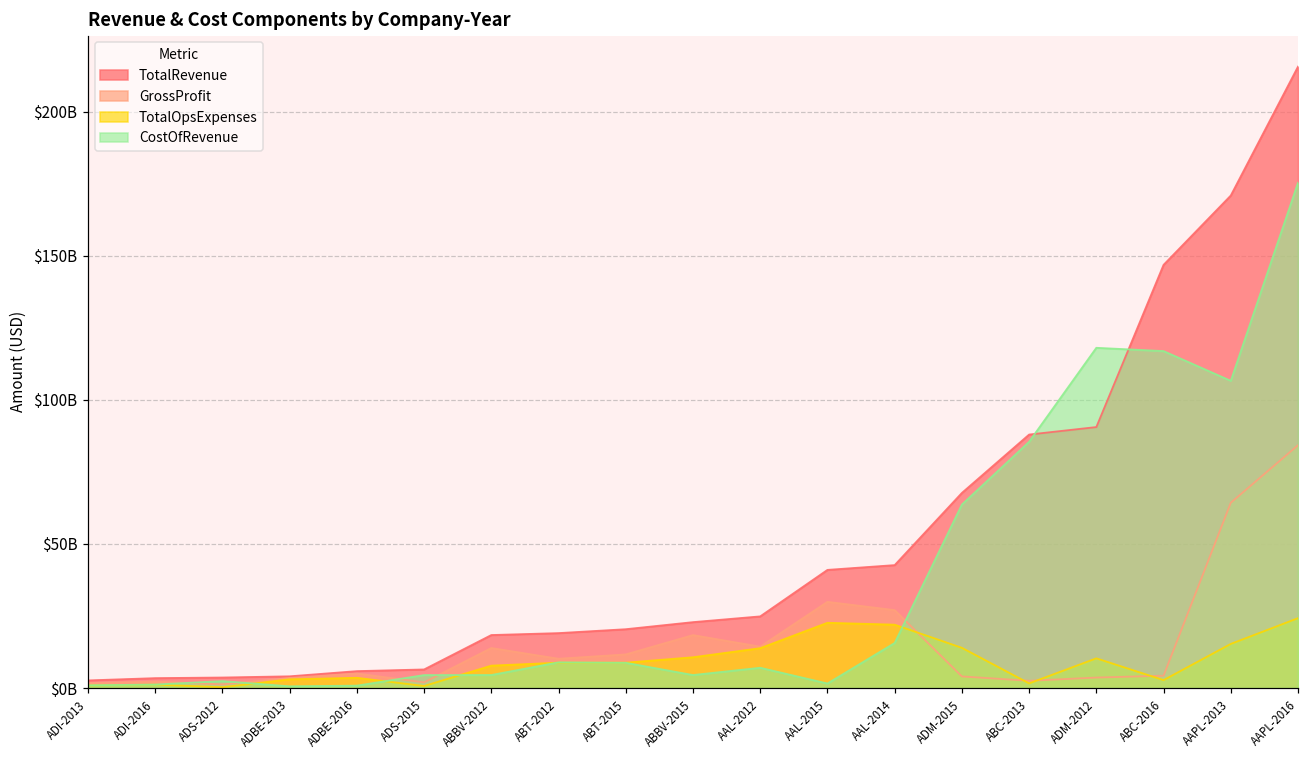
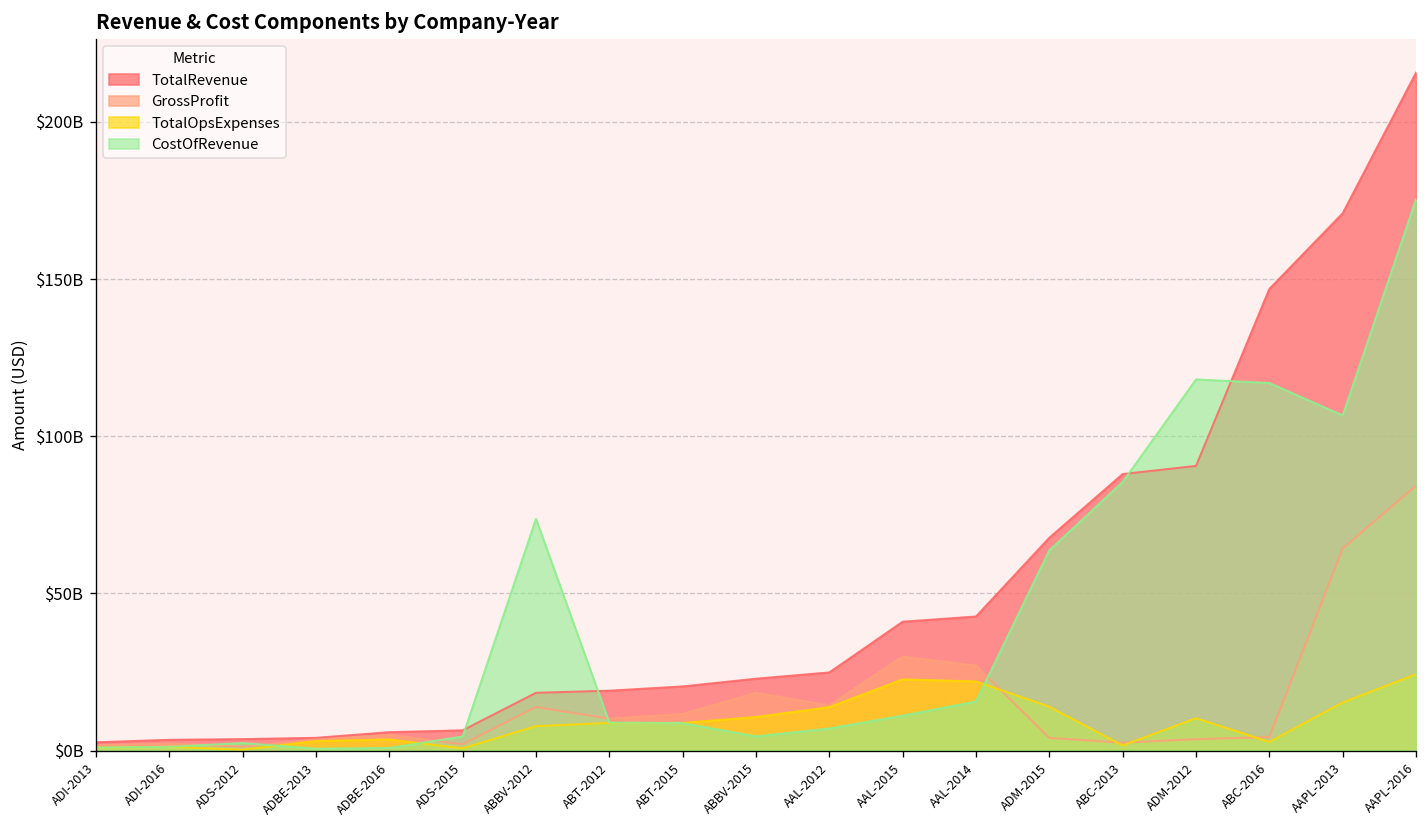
  {
    "TotalOpsExpenses": {
      "ADBE-2016": "$4000000000",
      "ADS-2015": "$1000000000",
      "ABBV-2012": "$8000000000",
      "ABBV-2015": "$11000000000",
      "AAL-2015": "$23000000000",
      "AAL-2014": "$22000000000",
      "ADM-2015": "$14000000000",
      "ADM-2012": "$10000000000",
      "ABC-2016": "$3000000000",
      "AAPL-2013": "$15000000000",
      "AAPL-2016": "$24000000000"
    },
    "CostOfRevenue": {
      "ADS-2012": "$2000000000",
      "ADBE-2013": "$1000000000",
      "ADBE-2016": "$1000000000",
      "ADS-2015": "$4000000000",
-     "ABBV-2012": "$5000000000",
+     "ABBV-2012": "$74000000000",
      "ABBV-2015": "$5000000000",
      "AAL-2012": "$7000000000",
-     "AAL-2015": "$2000000000",
+     "AAL-2015": "$11000000000",
      "AAL-2014": "$16000000000",
      "ADM-2015": "$64000000000",
      "ABC-2013": "$85000000000",
      "ADM-2012": "$118000000000",
      "ABC-2016": "$117000000000",
      "AAPL-2013": "$107000000000",
      "AAPL-2016": "$175000000000"
    }
  }
